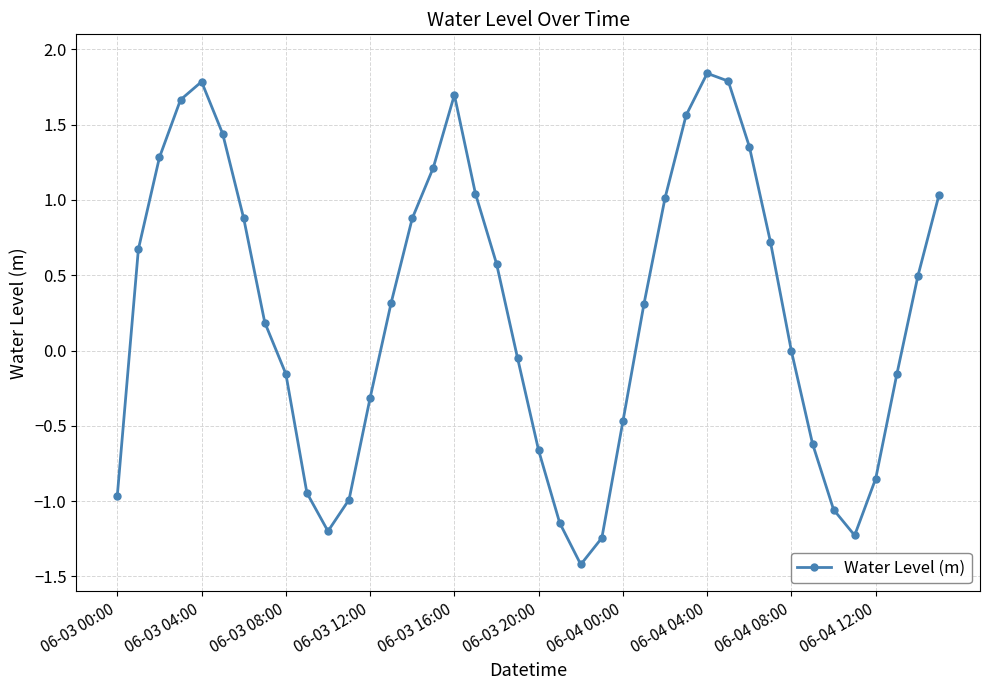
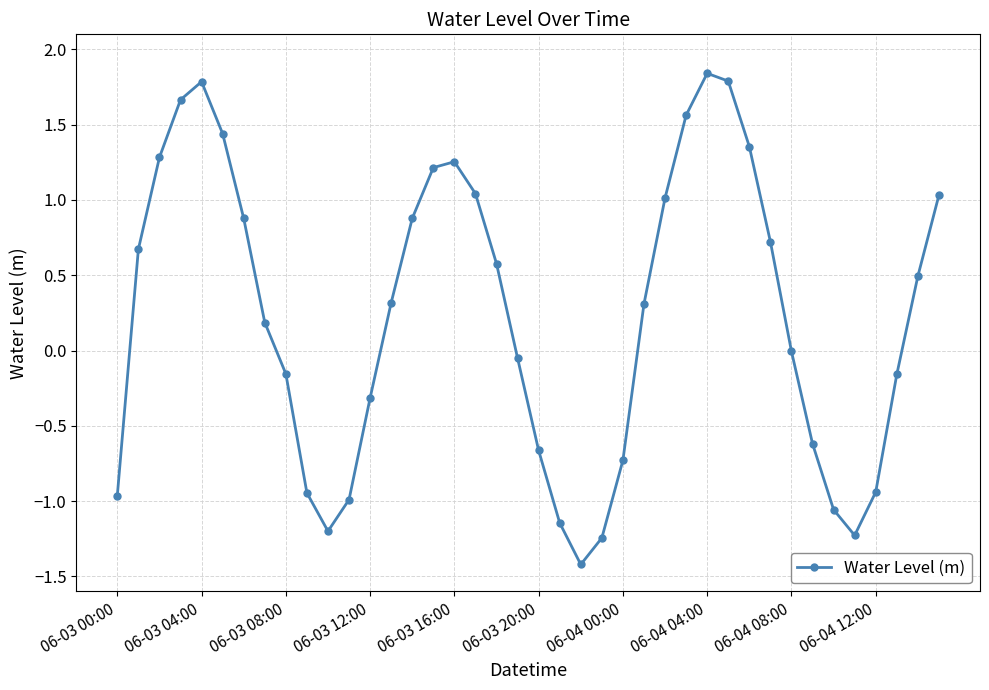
  {
    "06-03 00:00": -0.96,
    "06-03 04:00": 1.79,
    "06-03 08:00": -0.15,
    "06-03 12:00": -0.32,
-   "06-03 16:00": 1.70,
+   "06-03 16:00": 1.25,
    "06-03 20:00": -0.66,
-   "06-04 00:00": -0.47,
+   "06-04 00:00": -0.73,
    "06-04 04:00": 1.84,
    "06-04 08:00": -0.01,
-   "06-04 12:00": -0.85
+   "06-04 12:00": -0.94
  }
